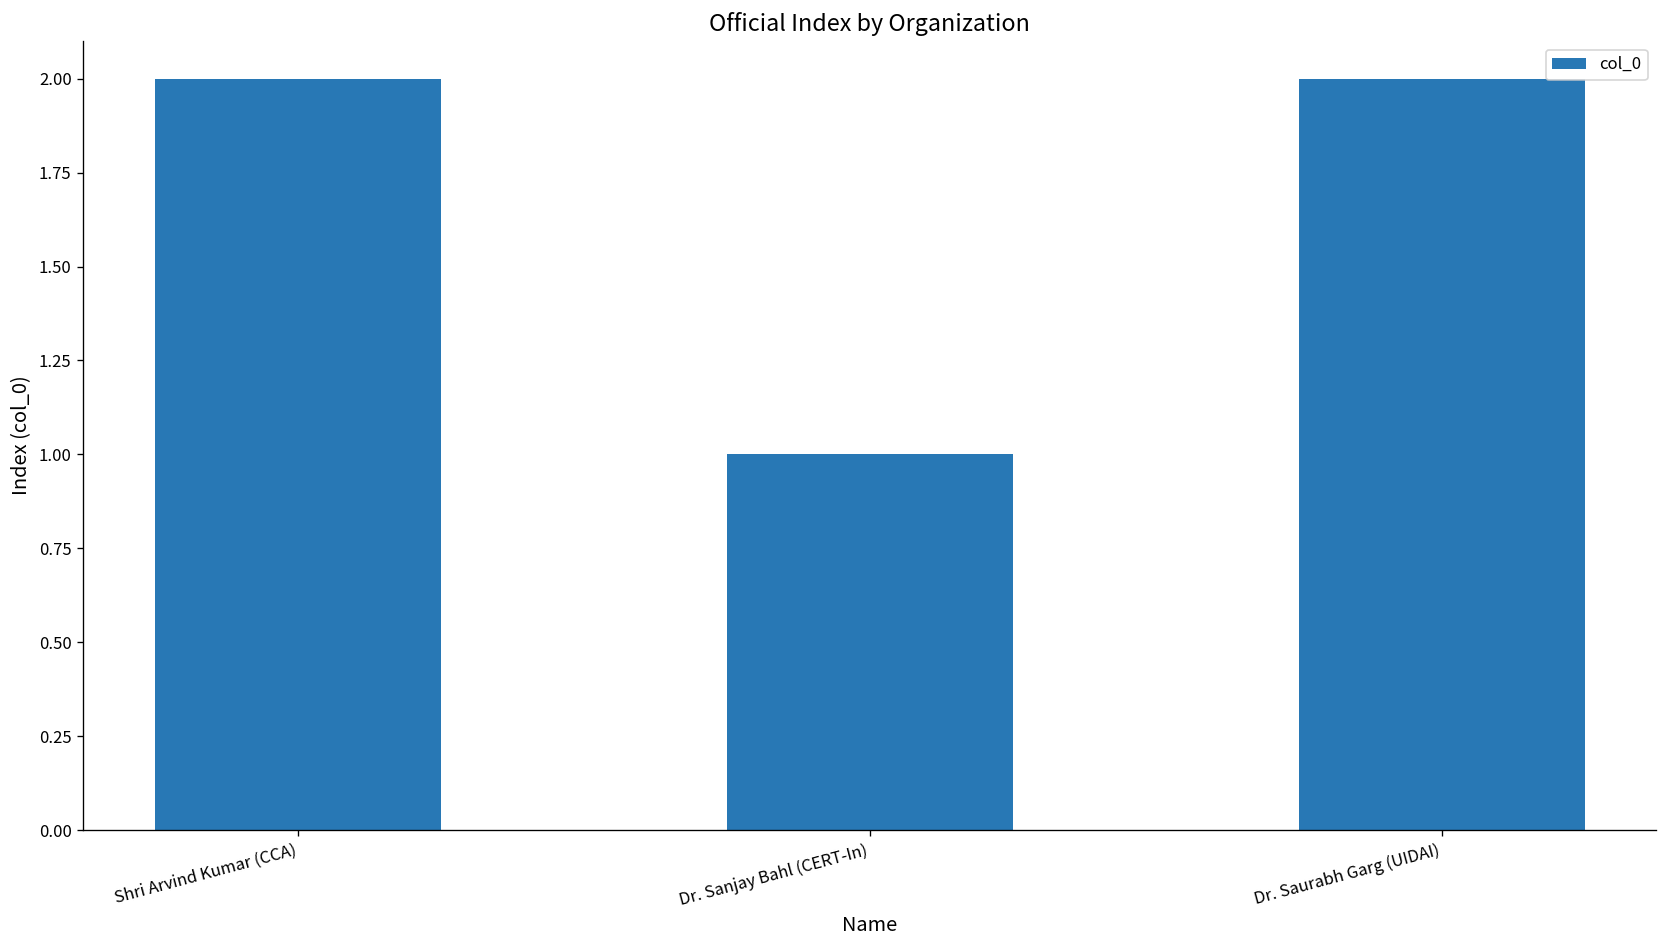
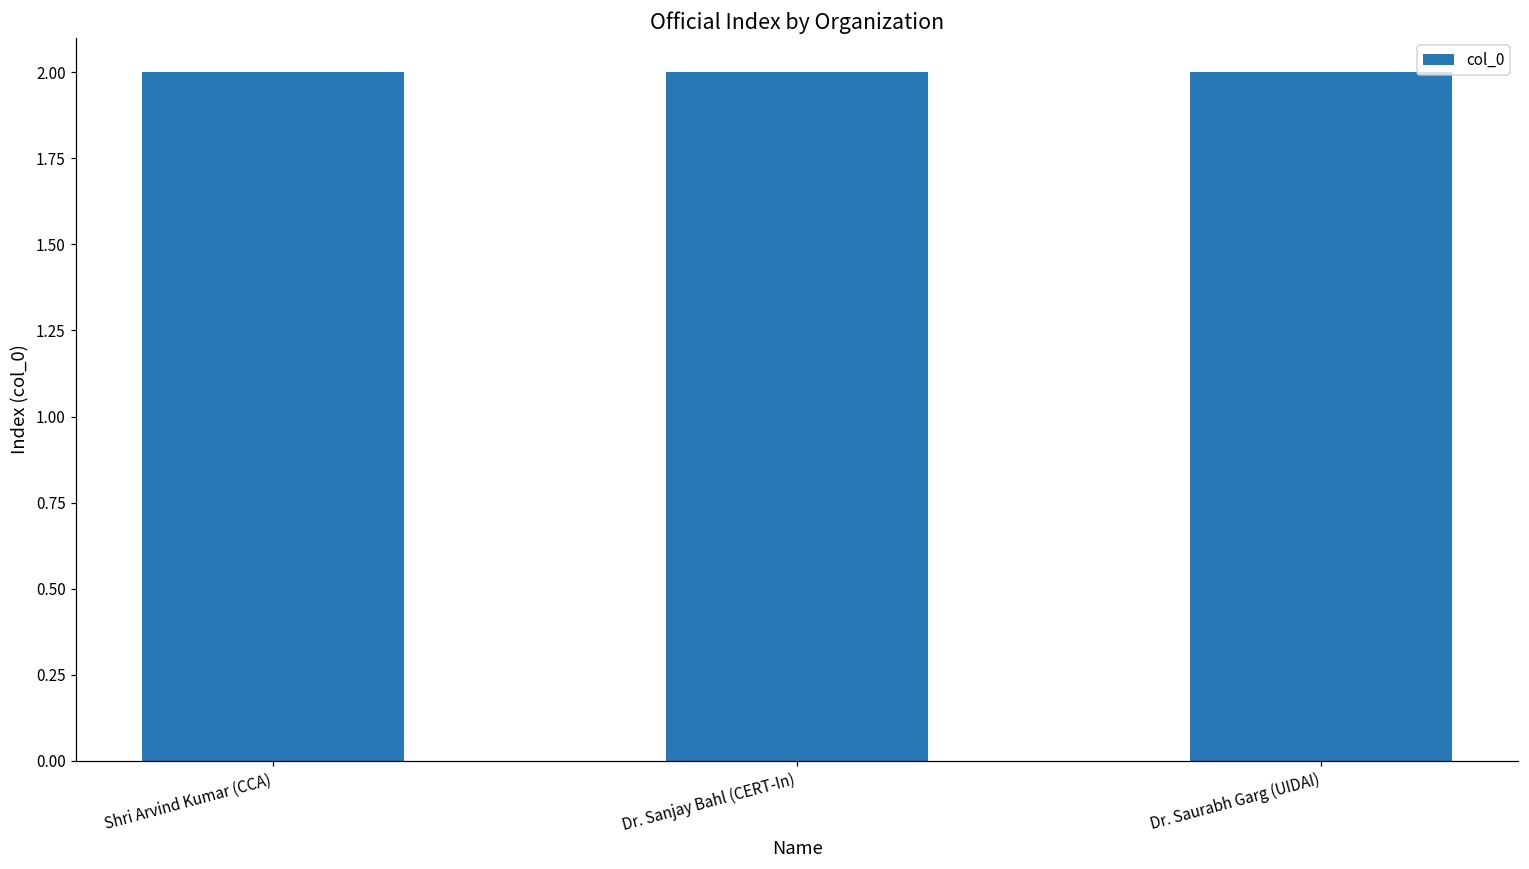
  {
    "Shri Arvind Kumar (CCA)": 2,
-   "Dr. Sanjay Bahl (CERT-In)": 1,
+   "Dr. Sanjay Bahl (CERT-In)": 2,
    "Dr. Saurabh Garg (UIDAI)": 2
  }
